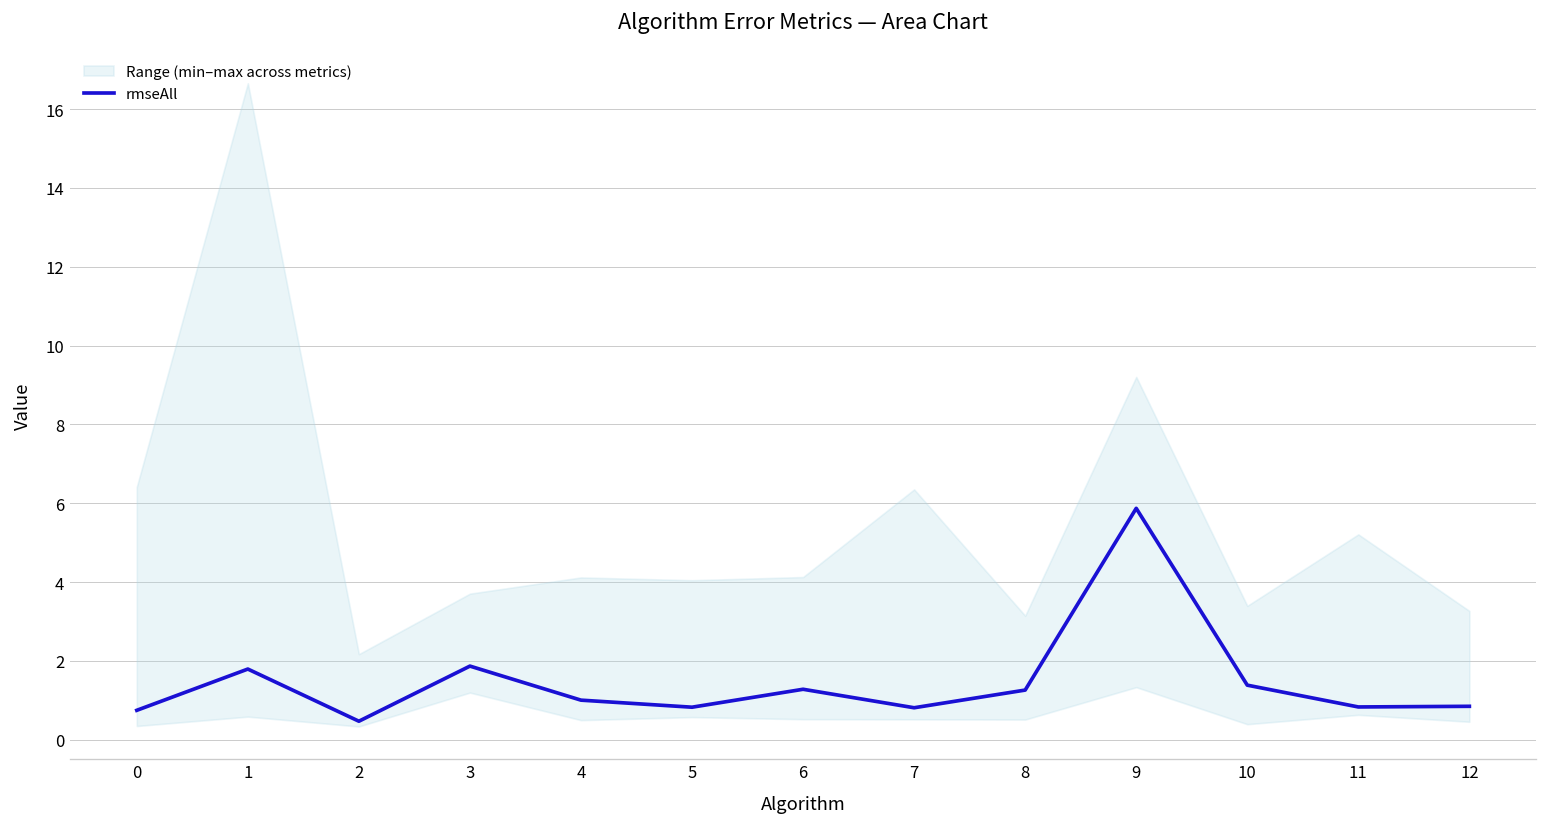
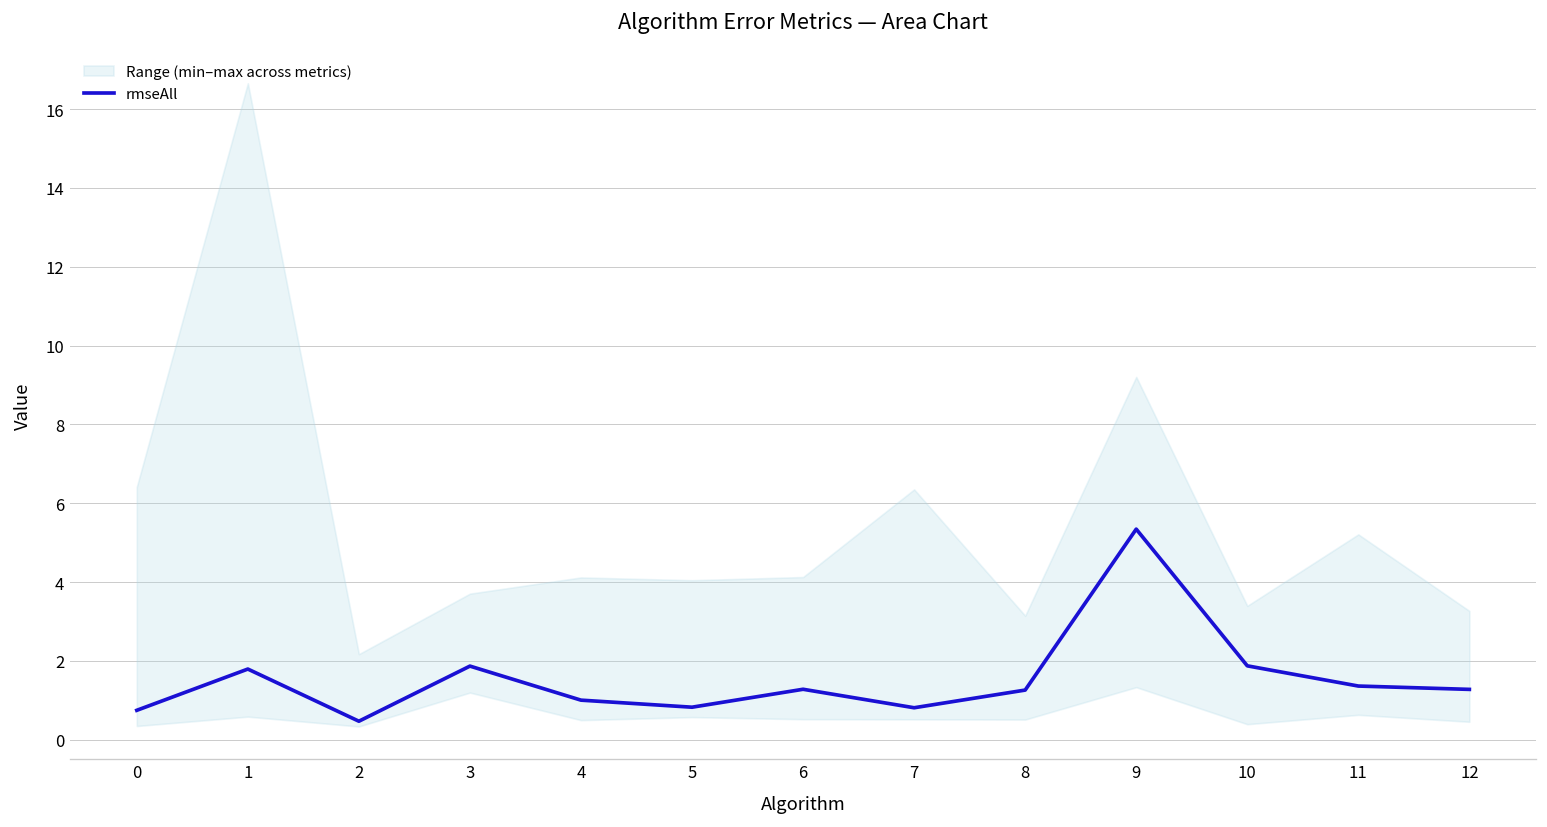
  {
    "rmseAll": {
      "0": 0.7,
      "1": 1.8,
      "2": 0.5,
      "3": 1.9,
      "4": 1.0,
      "5": 0.8,
      "6": 1.3,
      "7": 0.8,
      "8": 1.3,
-     "9": 5.9,
-     "10": 1.4,
-     "11": 0.8,
-     "12": 0.8
+     "9": 5.3,
+     "10": 1.9,
+     "11": 1.4,
+     "12": 1.3
    }
  }
